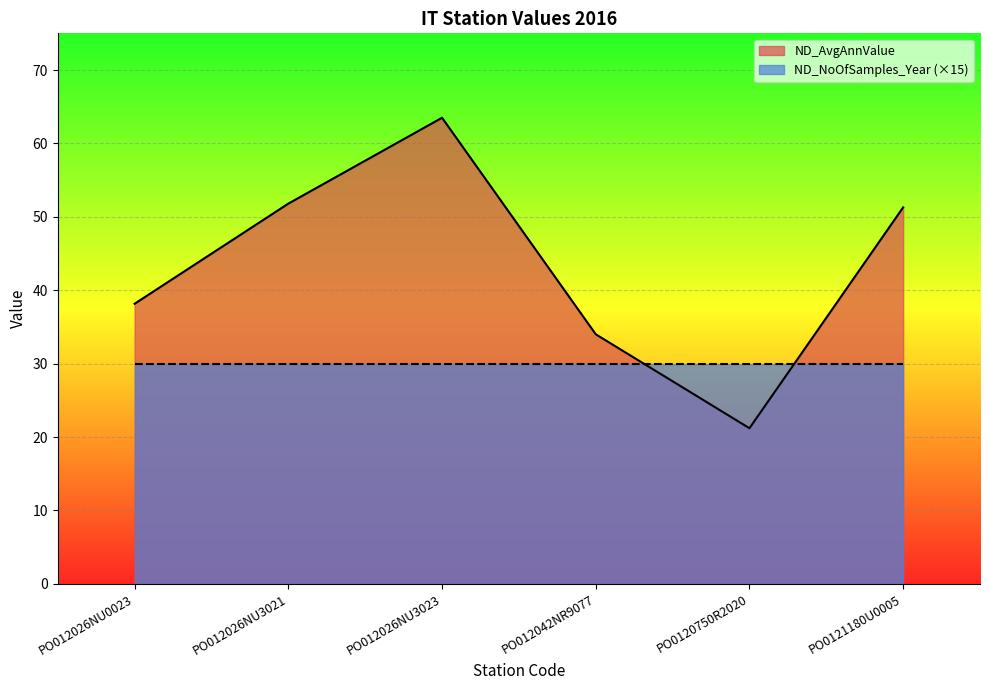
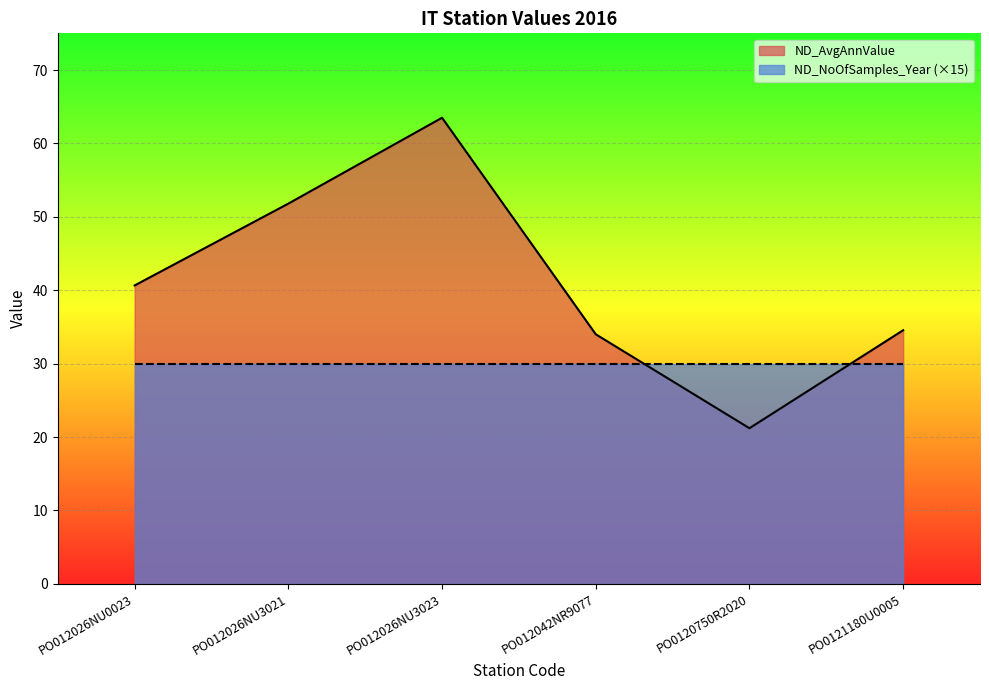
  {
    "ND_AvgAnnValue": {
-     "PO012026NU0023": 38,
+     "PO012026NU0023": 41,
      "PO012026NU3021": 52,
      "PO012026NU3023": 64,
      "PO012042NR9077": 34,
      "PO0120750R2020": 21,
-     "PO0121180U0005": 51
+     "PO0121180U0005": 35
    },
    "ND_NoOfSamples_Year (×15)": {
      "PO012026NU0023": 30,
      "PO012026NU3021": 30,
      "PO012026NU3023": 30,
      "PO012042NR9077": 30,
      "PO0120750R2020": 30,
      "PO0121180U0005": 30
    }
  }
